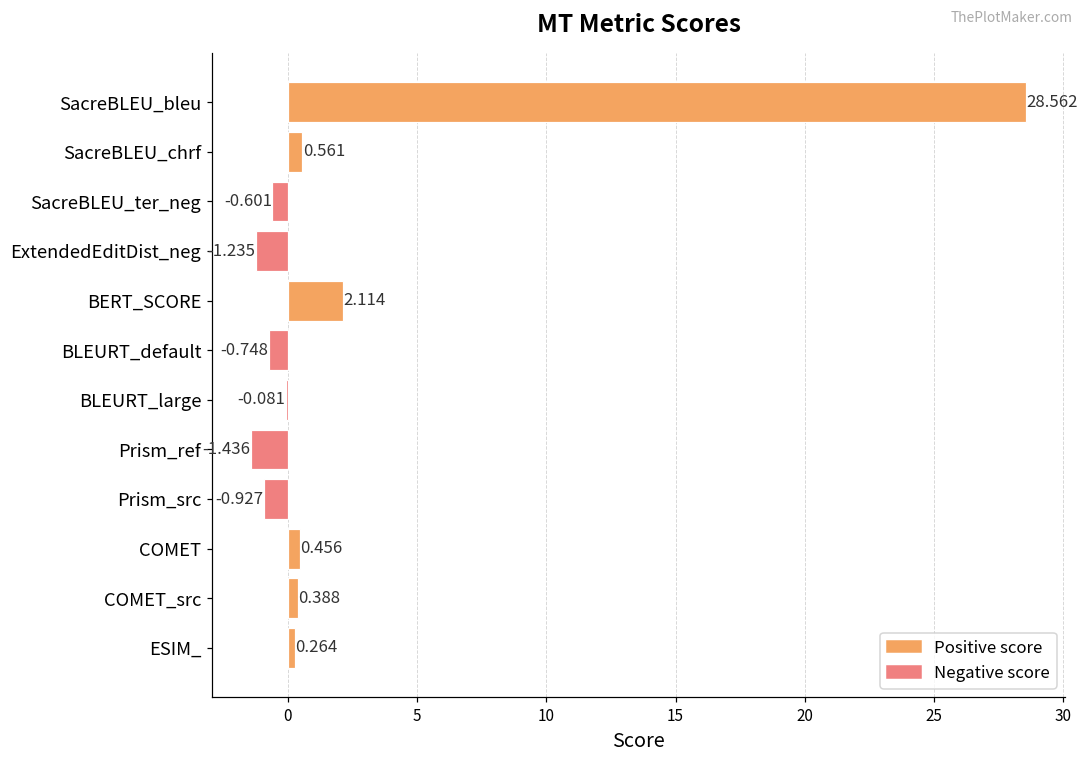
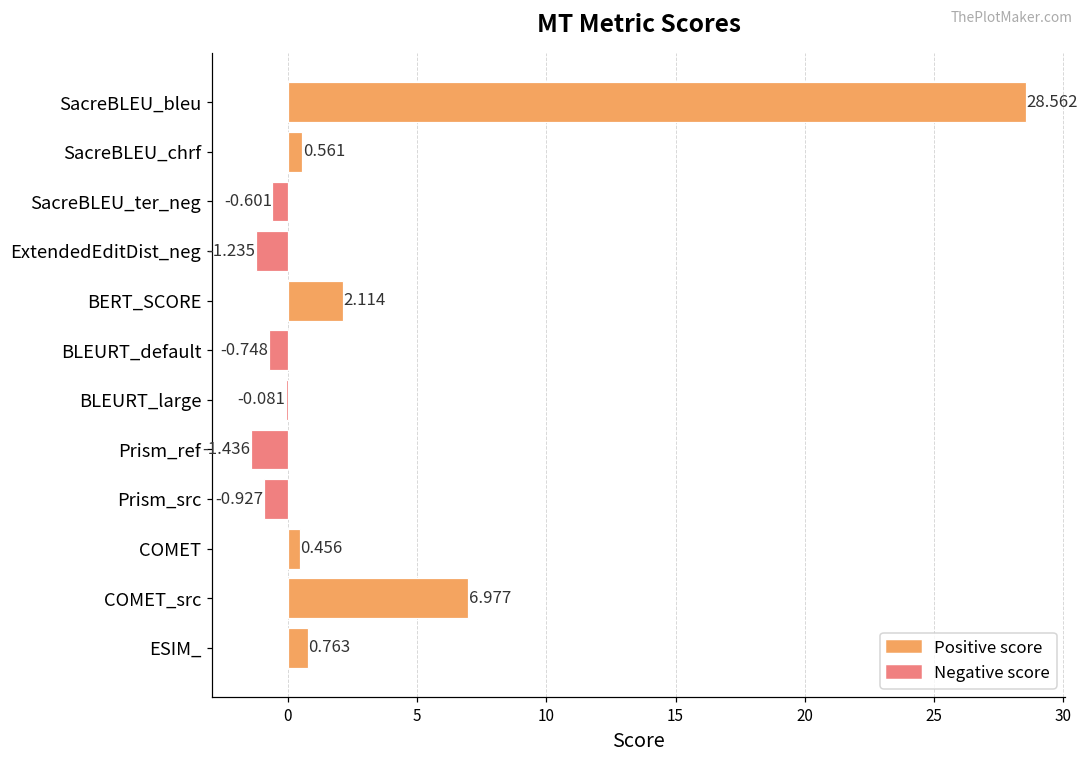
  {
    "SacreBLEU_bleu": 28.562,
    "SacreBLEU_chrf": 0.561,
    "SacreBLEU_ter_neg": -0.601,
    "ExtendedEditDist_neg": -1.235,
    "BERT_SCORE": 2.114,
    "BLEURT_default": -0.748,
    "BLEURT_large": -0.081,
    "Prism_ref": -1.436,
    "Prism_src": -0.927,
    "COMET": 0.456,
-   "COMET_src": 0.388,
-   "ESIM_": 0.264
+   "COMET_src": 6.977,
+   "ESIM_": 0.763
  }
